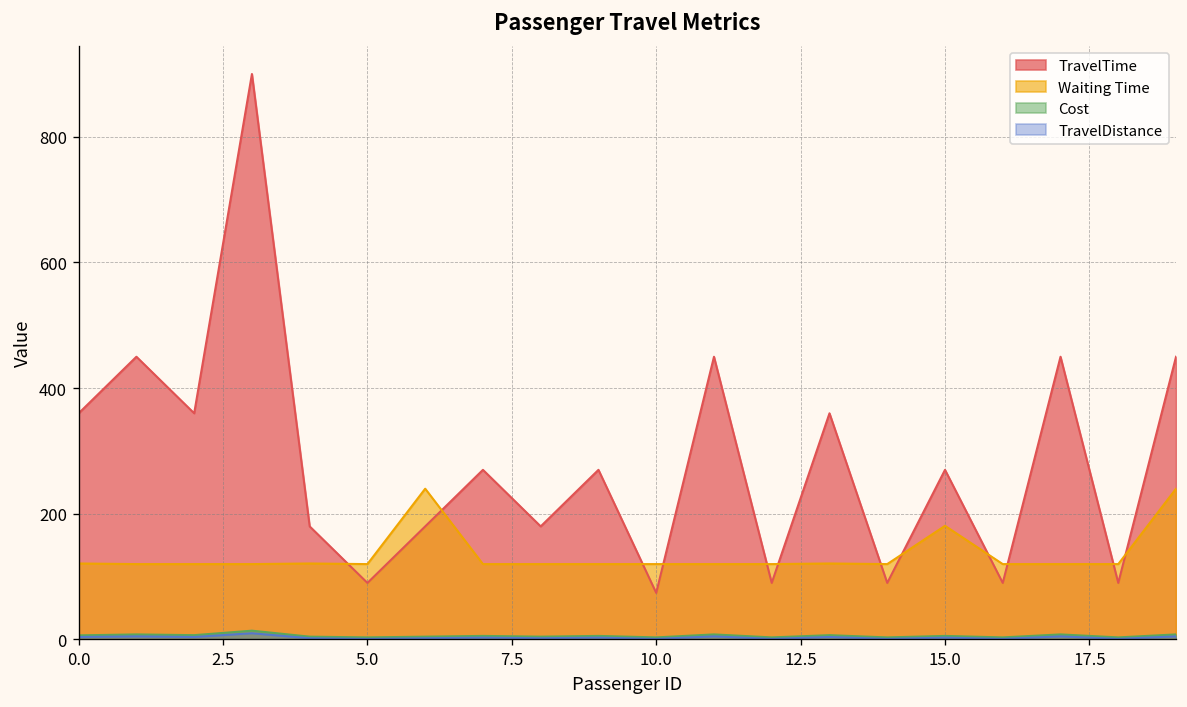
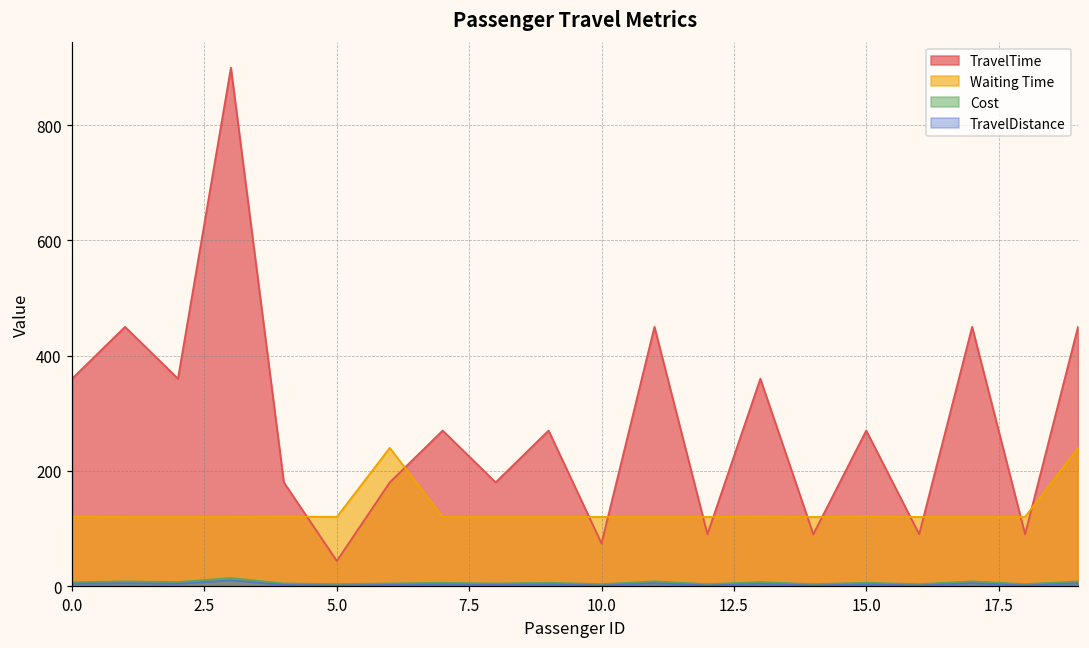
  {
    "TravelTime": {
      "0.0": 360,
-     "5.0": 90,
+     "5.0": 40,
      "10.0": 70,
      "15.0": 270
    },
    "Waiting Time": {
      "0.0": 120,
      "5.0": 120,
      "10.0": 120,
-     "15.0": 180
+     "15.0": 120
    }
  }
